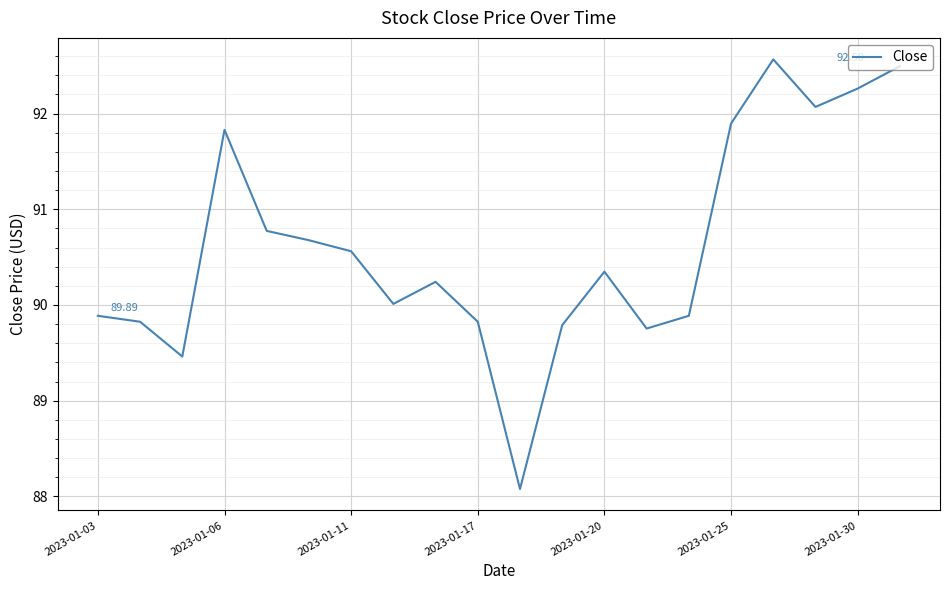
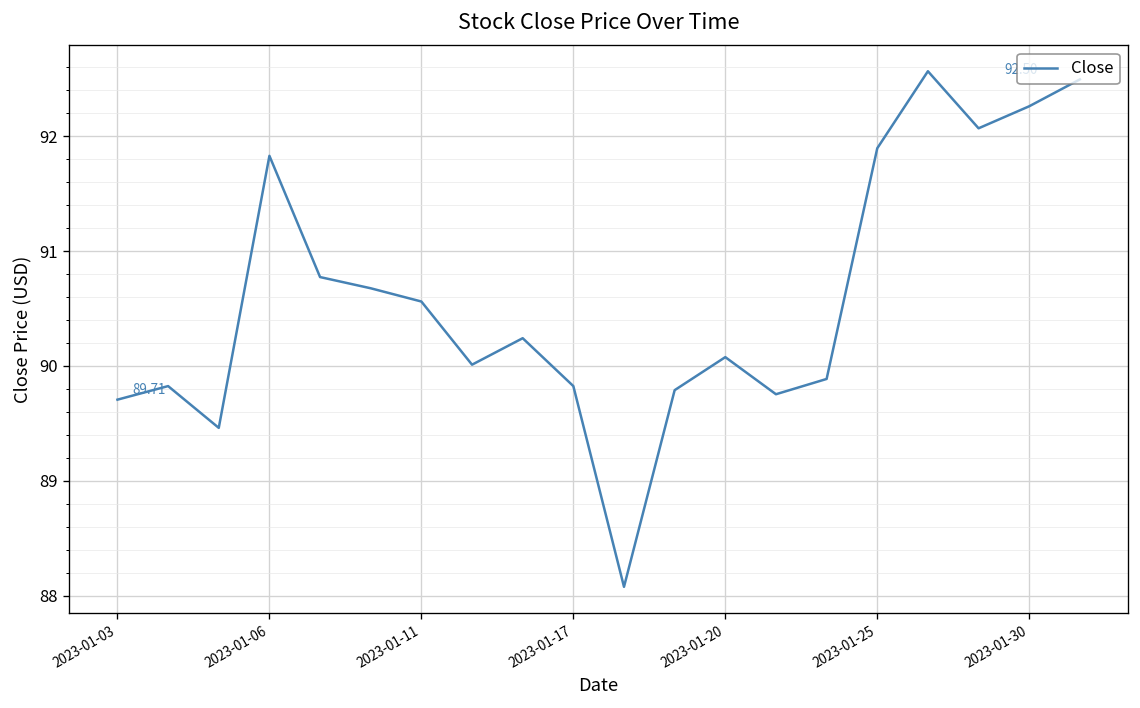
  {
-   "2023-01-03": 89.89,
-   "2023-01-20": 90.3
+   "2023-01-03": 89.71,
+   "2023-01-20": 90.1
  }
